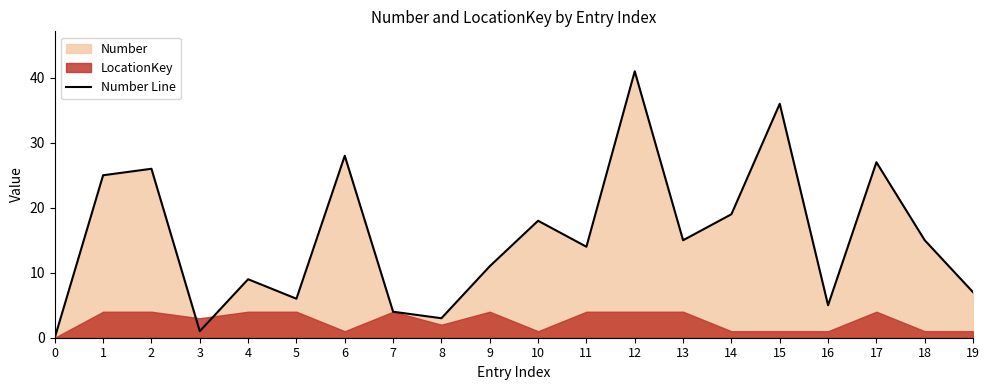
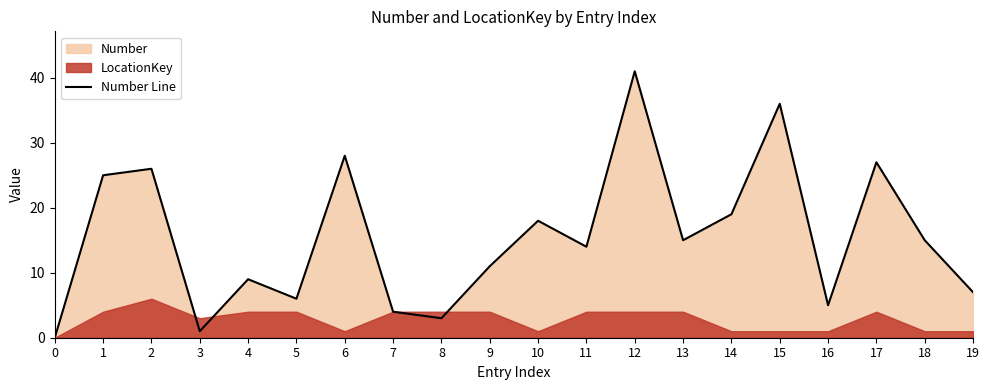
  {
    "Number": {
      "1": 25,
      "2": 26,
      "3": 1,
      "4": 9,
      "5": 6,
      "6": 28,
      "8": 3,
      "9": 11,
      "10": 18,
      "11": 14,
      "12": 41,
      "13": 15,
      "14": 19,
      "15": 36,
      "16": 5,
      "17": 27,
      "18": 15,
      "19": 7
    },
    "LocationKey": {
      "1": 4,
-     "2": 4,
+     "2": 6,
      "3": 3,
      "4": 4,
      "5": 4,
      "6": 1,
-     "8": 2,
+     "8": 4,
      "9": 4,
      "10": 1,
      "11": 4,
      "12": 4,
      "13": 4,
      "14": 1,
      "15": 1,
      "16": 1,
      "17": 4,
      "18": 1,
      "19": 1
    }
  }
